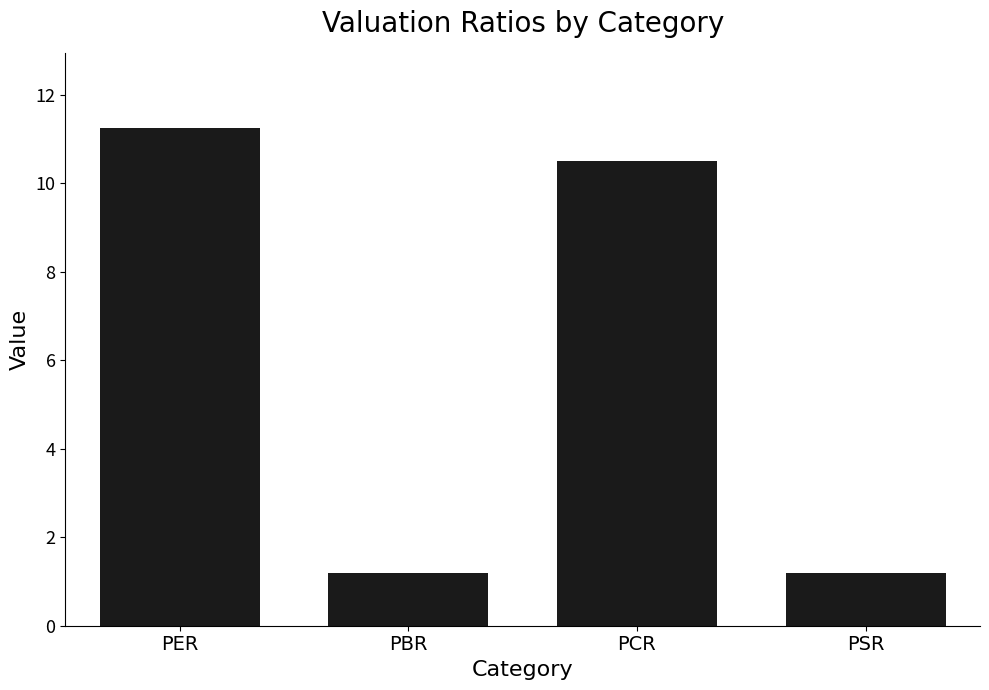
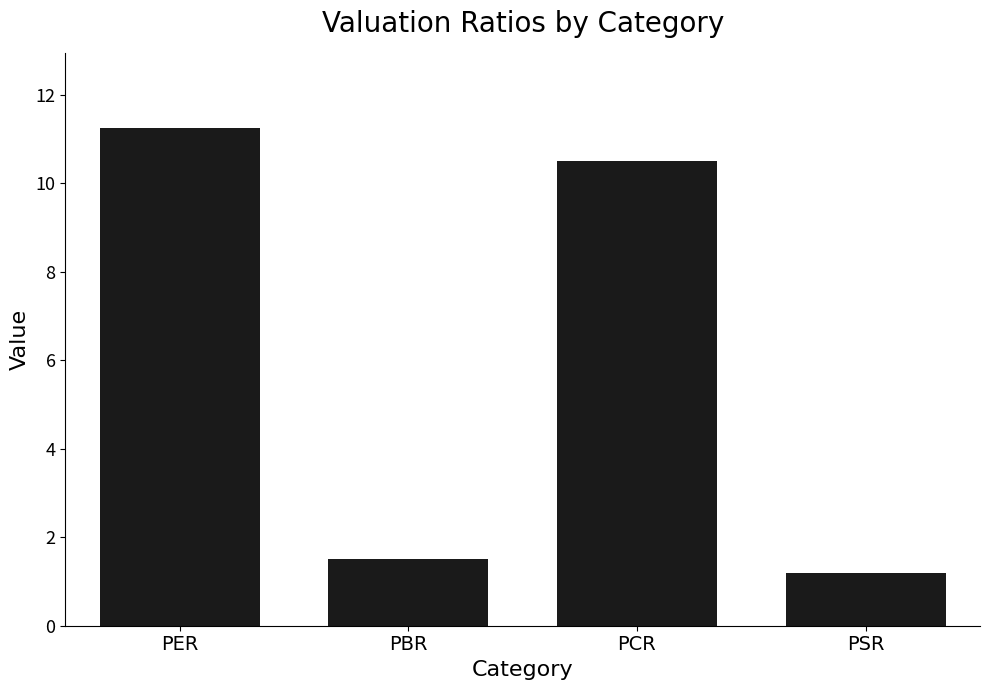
  {
    "PER": 11.3,
-   "PBR": 1.2,
+   "PBR": 1.5,
    "PCR": 10.5,
    "PSR": 1.2
  }
